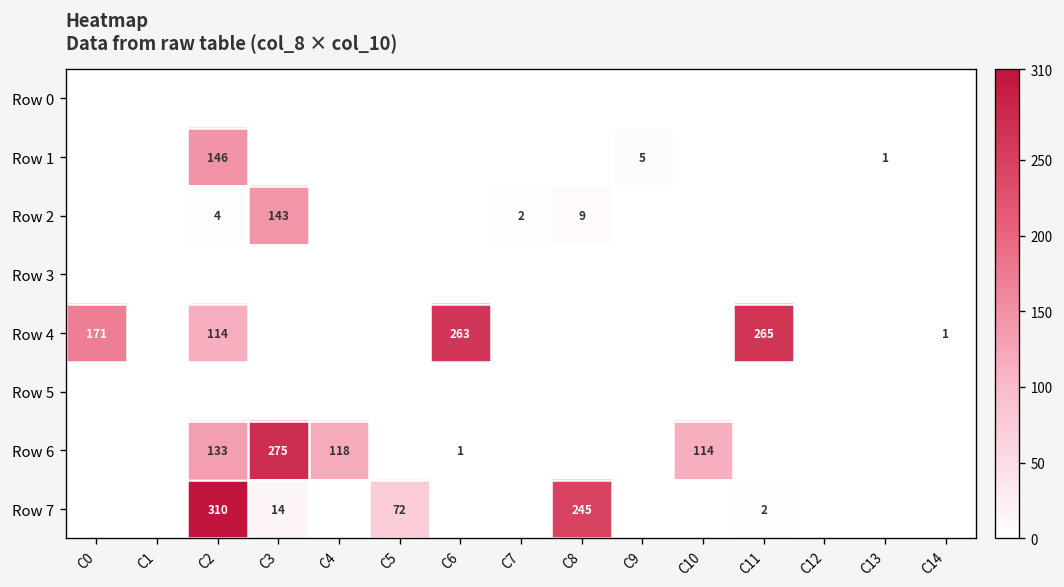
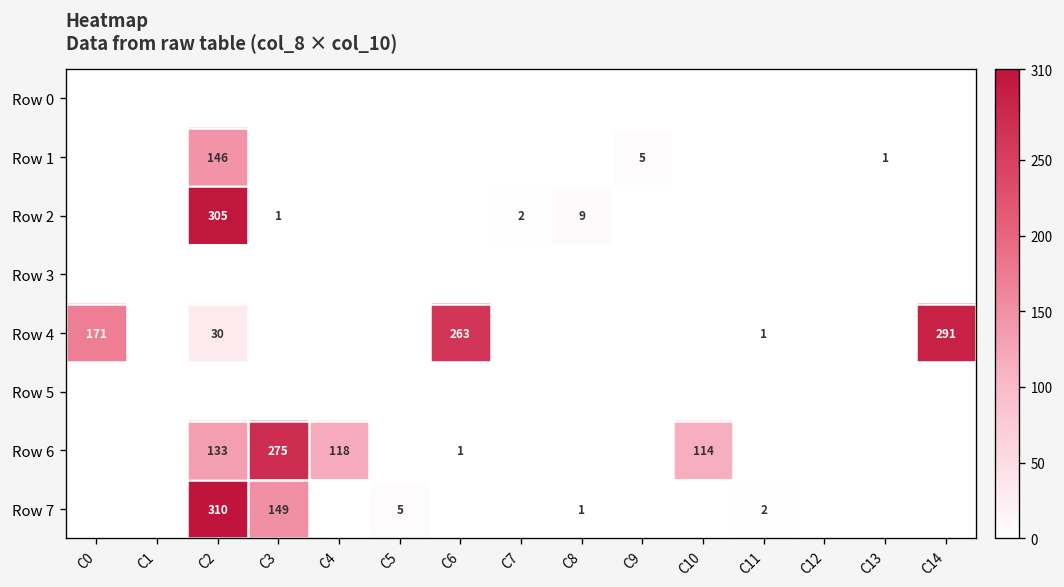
  {
    "Row 1": {
      "C2": 146,
      "C9": 5,
      "C13": 1
    },
    "Row 2": {
-     "C2": 4,
-     "C3": 143,
+     "C2": 305,
+     "C3": 1,
      "C7": 2,
      "C8": 9
    },
    "Row 4": {
      "C0": 171,
-     "C2": 114,
+     "C2": 30,
      "C6": 263,
-     "C11": 265,
-     "C14": 1
+     "C11": 1,
+     "C14": 291
    },
    "Row 6": {
      "C2": 133,
      "C3": 275,
      "C4": 118,
      "C6": 1,
      "C10": 114
    },
    "Row 7": {
      "C2": 310,
-     "C3": 14,
-     "C5": 72,
-     "C8": 245,
+     "C3": 149,
+     "C5": 5,
+     "C8": 1,
      "C11": 2
    }
  }
